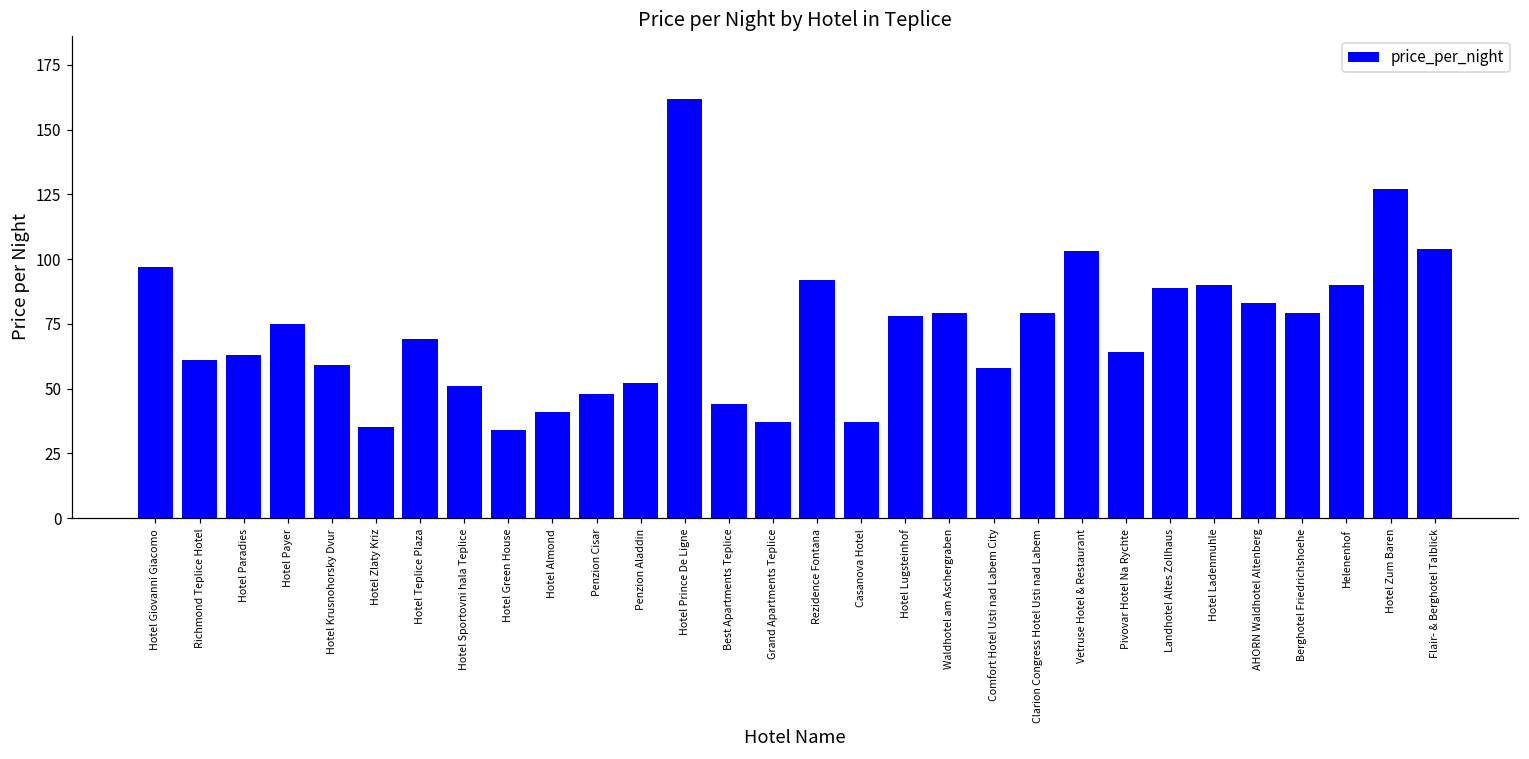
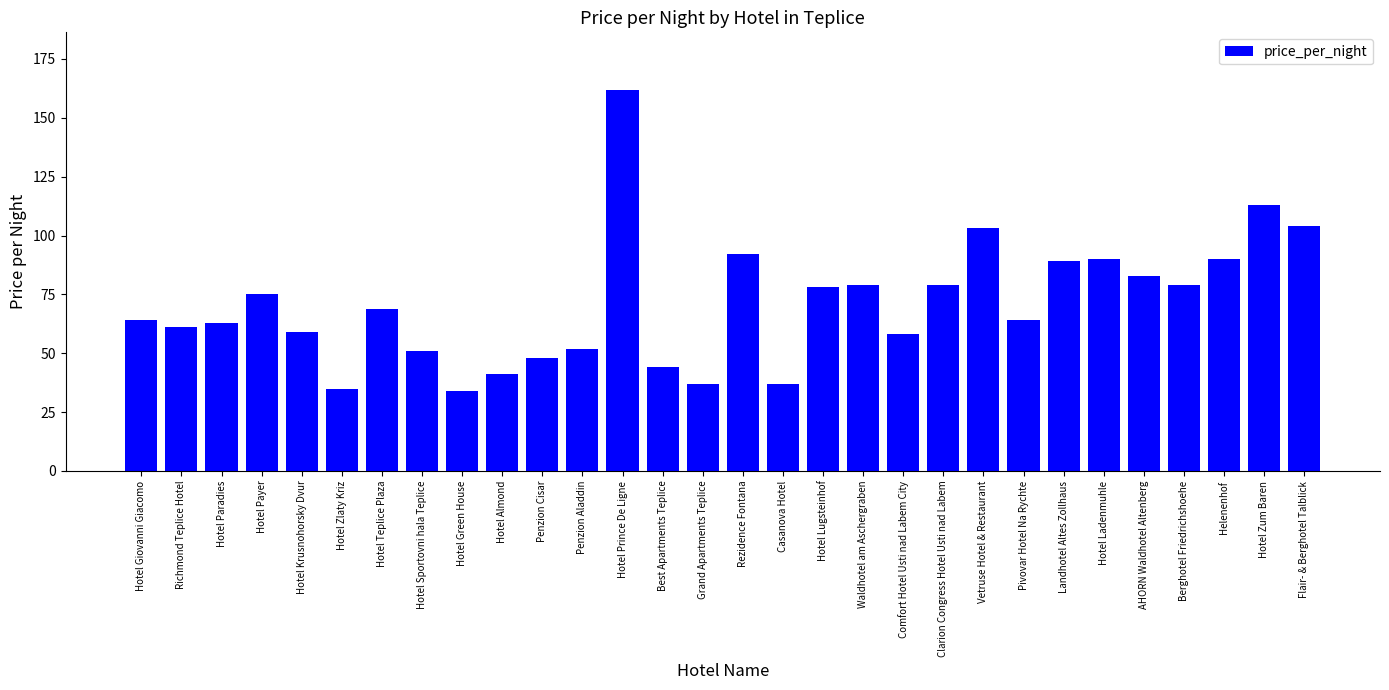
  {
-   "Hotel Giovanni Giacomo": 97,
+   "Hotel Giovanni Giacomo": 64,
    "Richmond Teplice Hotel": 61,
    "Hotel Paradies": 63,
    "Hotel Payer": 75,
    "Hotel Krusnohorsky Dvur": 59,
    "Hotel Zlaty Kriz": 35,
    "Hotel Teplice Plaza": 69,
    "Hotel Sportovni hala Teplice": 51,
    "Hotel Green House": 34,
    "Hotel Almond": 41,
    "Penzion Cisar": 48,
    "Penzion Aladdin": 52,
    "Hotel Prince De Ligne": 162,
    "Best Apartments Teplice": 44,
    "Grand Apartments Teplice": 37,
    "Rezidence Fontana": 92,
    "Casanova Hotel": 37,
    "Hotel Lugsteinhof": 78,
    "Waldhotel am Aschergraben": 79,
    "Comfort Hotel Usti nad Labem City": 58,
    "Clarion Congress Hotel Usti nad Labem": 79,
    "Vetruse Hotel & Restaurant": 103,
    "Pivovar Hotel Na Rychte": 64,
    "Landhotel Altes Zollhaus": 89,
    "Hotel Ladenmuhle": 90,
    "AHORN Waldhotel Altenberg": 83,
    "Berghotel Friedrichshoehe": 79,
    "Helenenhof": 90,
-   "Hotel Zum Baren": 127,
+   "Hotel Zum Baren": 113,
    "Flair- & Berghotel Talblick": 104
  }
